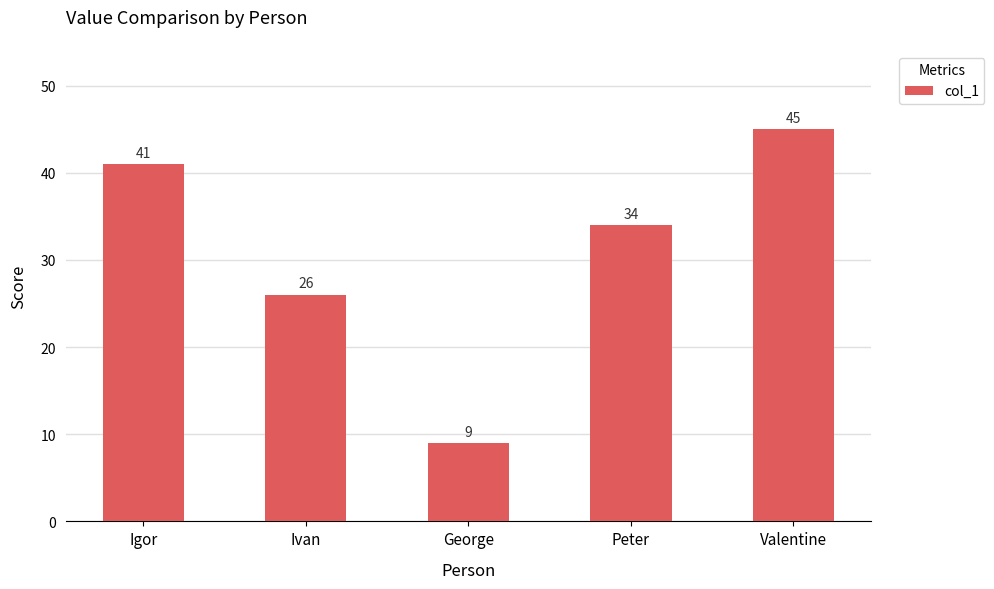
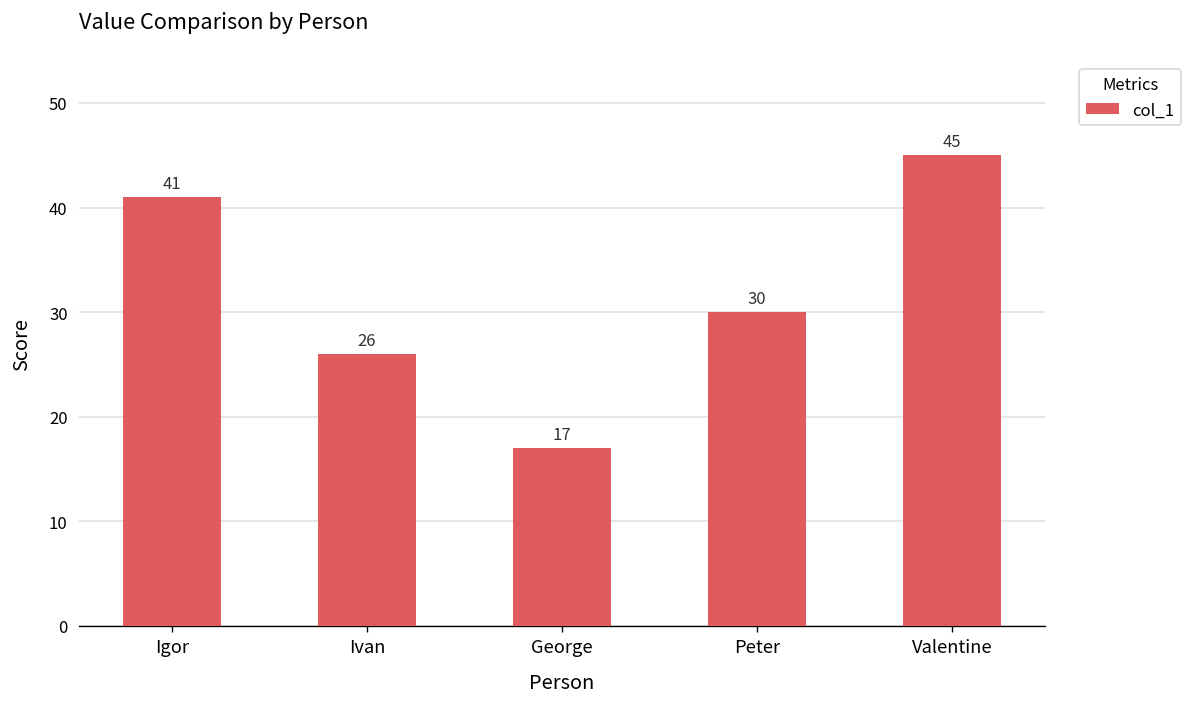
  {
    "Igor": 41,
    "Ivan": 26,
-   "George": 9,
-   "Peter": 34,
+   "George": 17,
+   "Peter": 30,
    "Valentine": 45
  }
